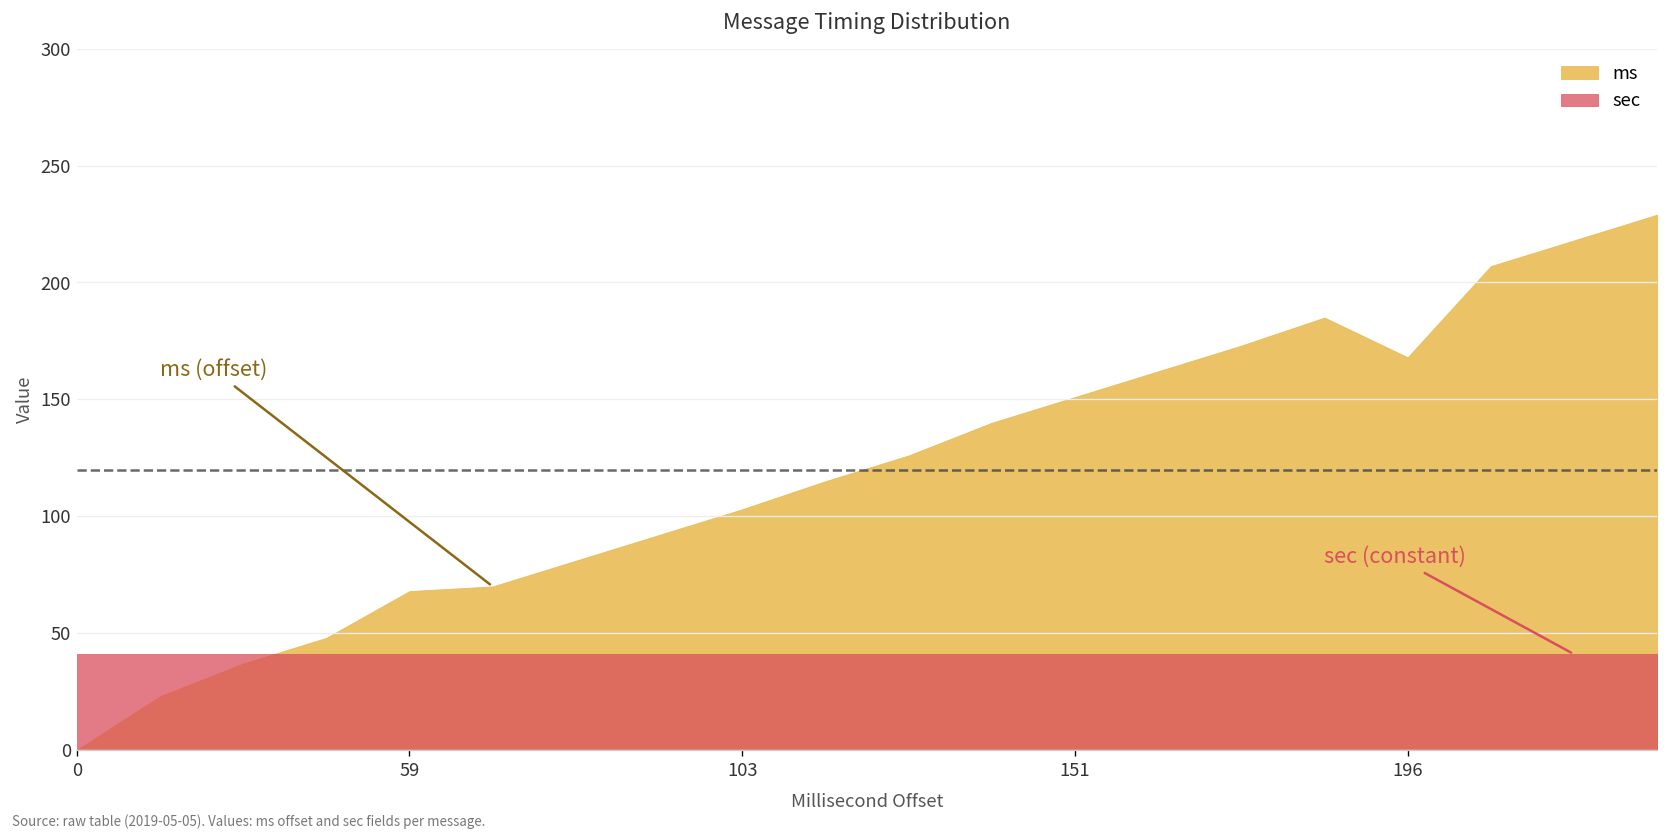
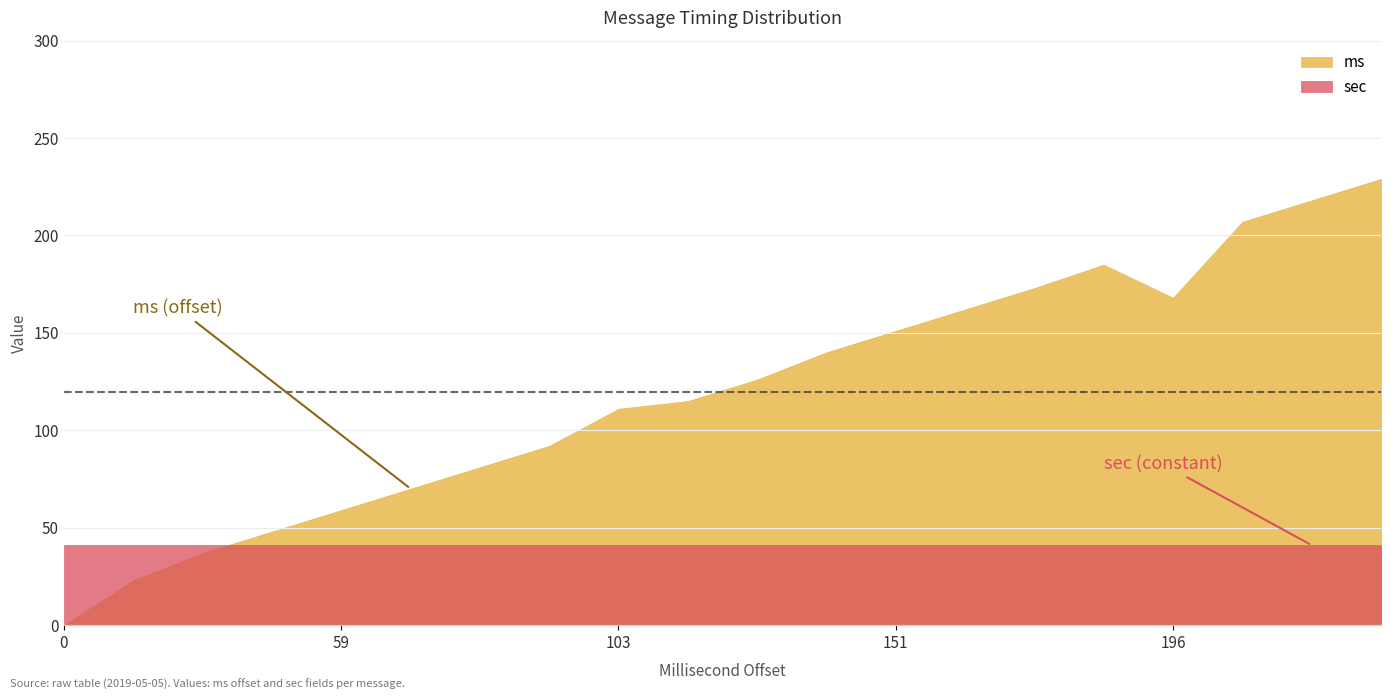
  {
    "ms": {
      "0": 0,
-     "59": 68,
-     "103": 103,
+     "59": 59,
+     "103": 111,
      "151": 151,
      "196": 168
    },
    "sec": {
      "0": 41,
      "59": 41,
      "103": 41,
      "151": 41,
      "196": 41
    }
  }
